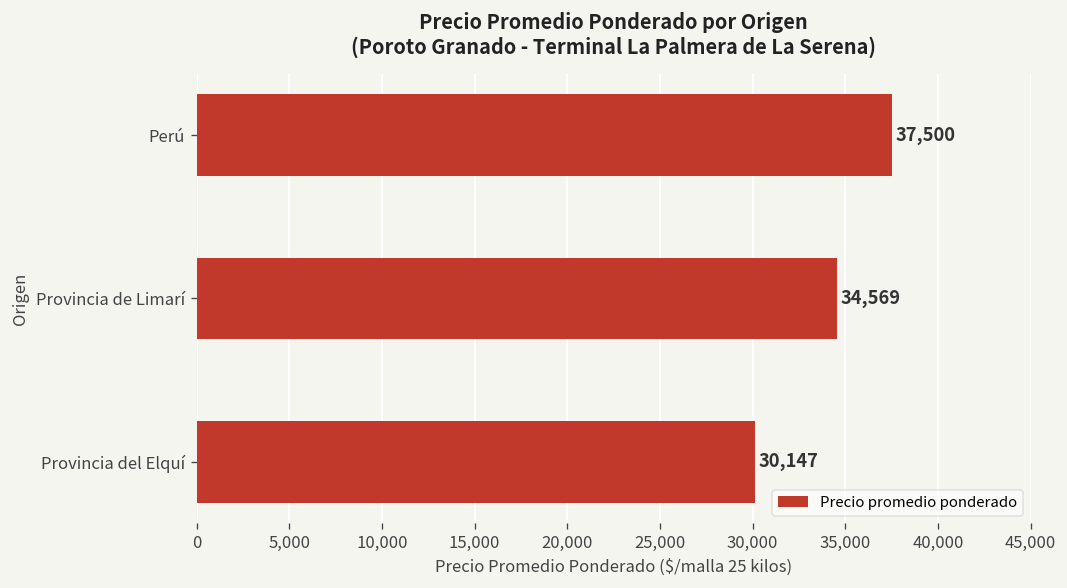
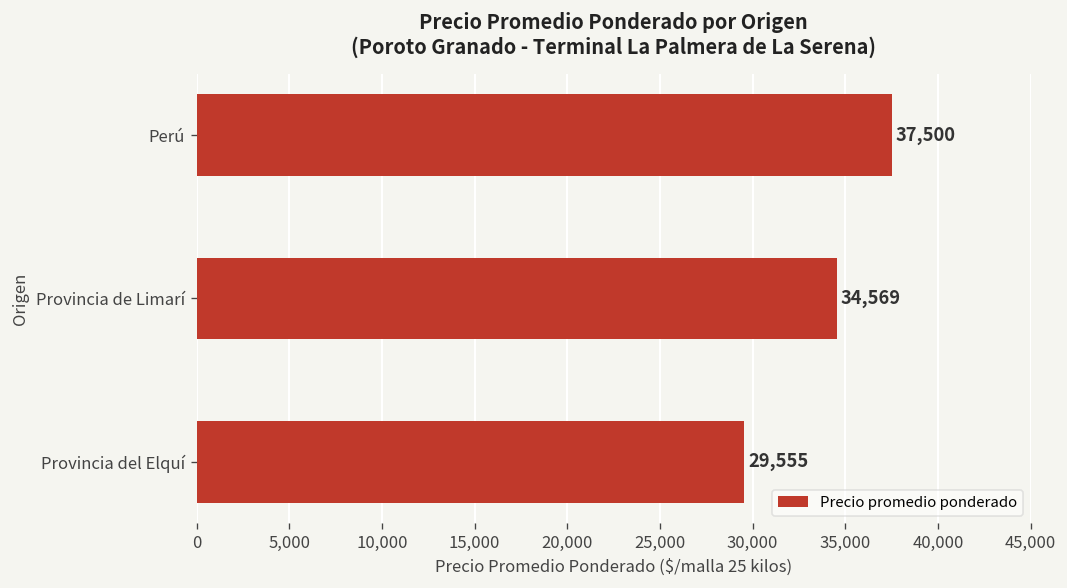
  {
    "Perú": "37,500",
    "Provincia de Limarí": "34,569",
-   "Provincia del Elquí": "30,147"
+   "Provincia del Elquí": "29,555"
  }
